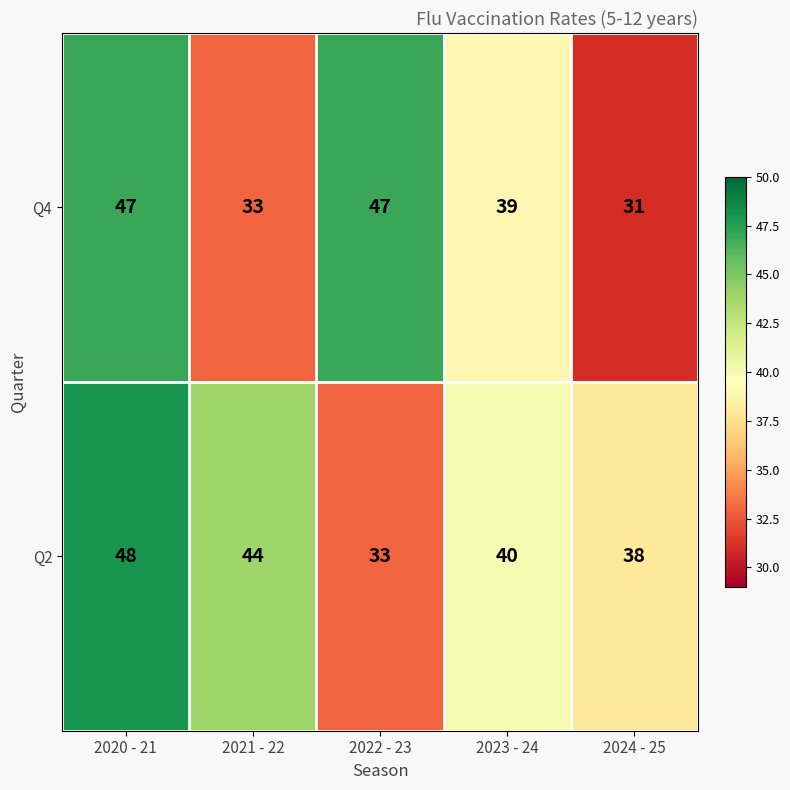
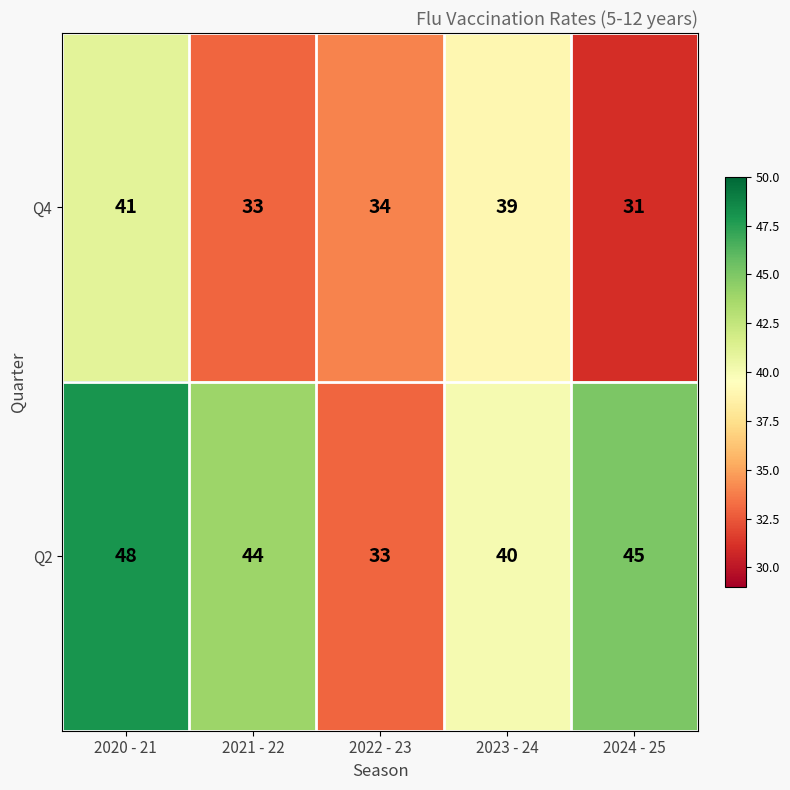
  {
    "Q4": {
-     "2020 - 21": 47,
+     "2020 - 21": 41,
      "2021 - 22": 33,
-     "2022 - 23": 47,
+     "2022 - 23": 34,
      "2023 - 24": 39,
      "2024 - 25": 31
    },
    "Q2": {
      "2020 - 21": 48,
      "2021 - 22": 44,
      "2022 - 23": 33,
      "2023 - 24": 40,
-     "2024 - 25": 38
+     "2024 - 25": 45
    }
  }
